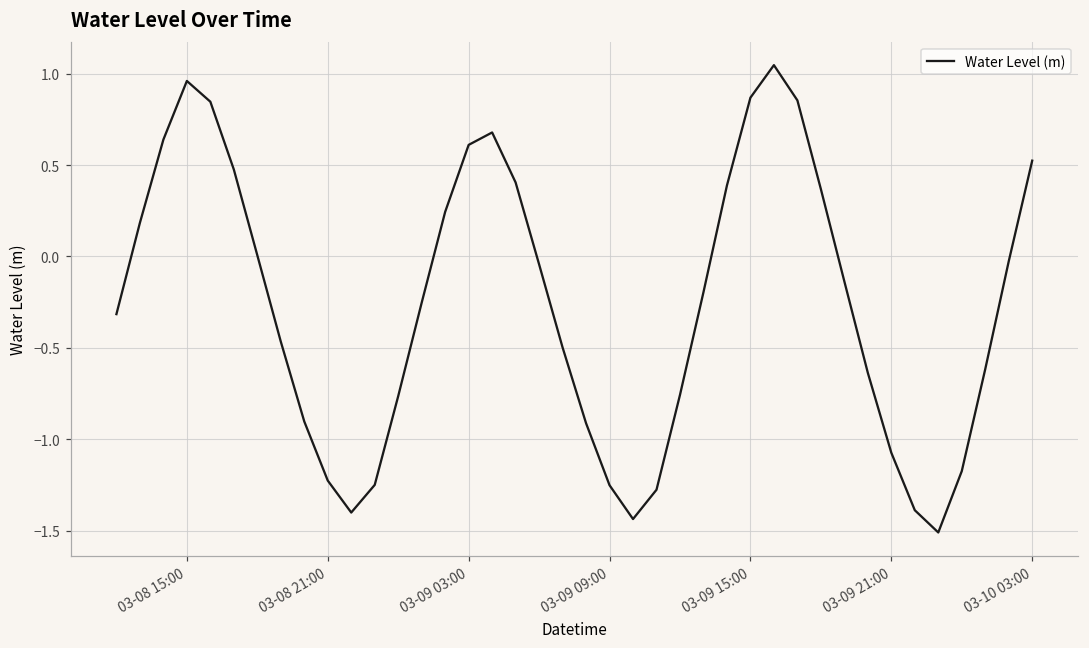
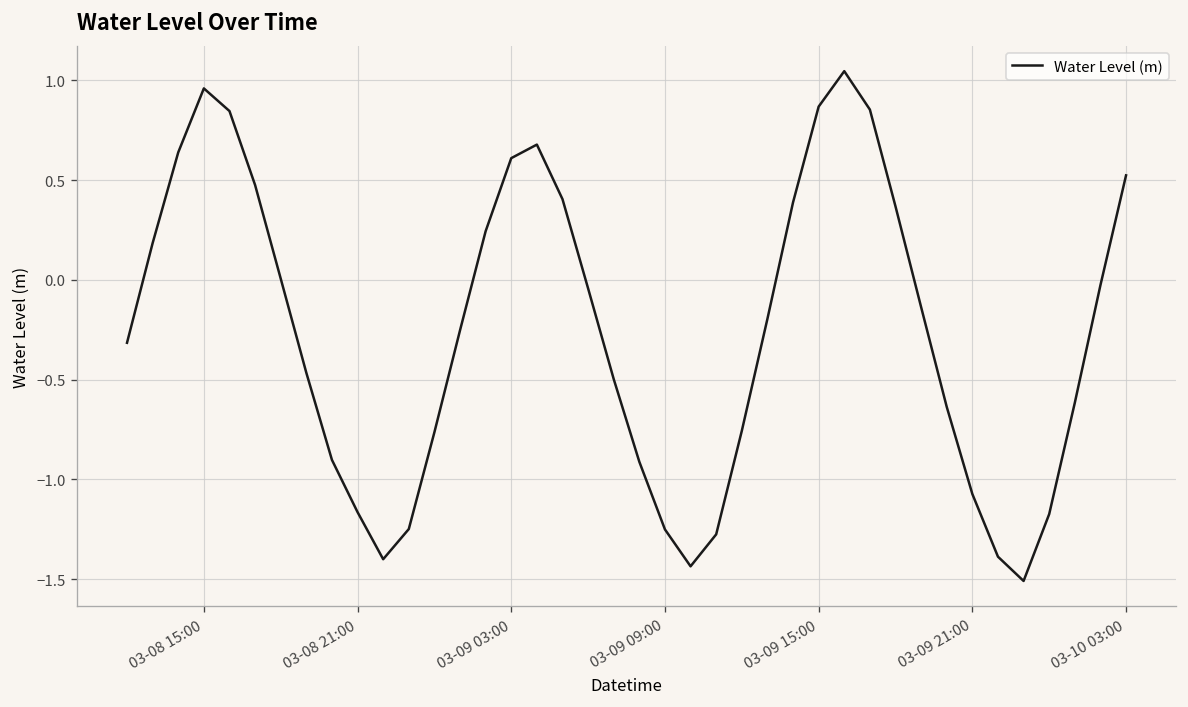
  {
    "03-08 15:00": 0.96,
-   "03-08 21:00": -1.23,
+   "03-08 21:00": -1.16,
    "03-09 03:00": 0.61,
    "03-09 09:00": -1.25,
    "03-09 15:00": 0.87,
    "03-09 21:00": -1.07,
    "03-10 03:00": 0.52
  }
